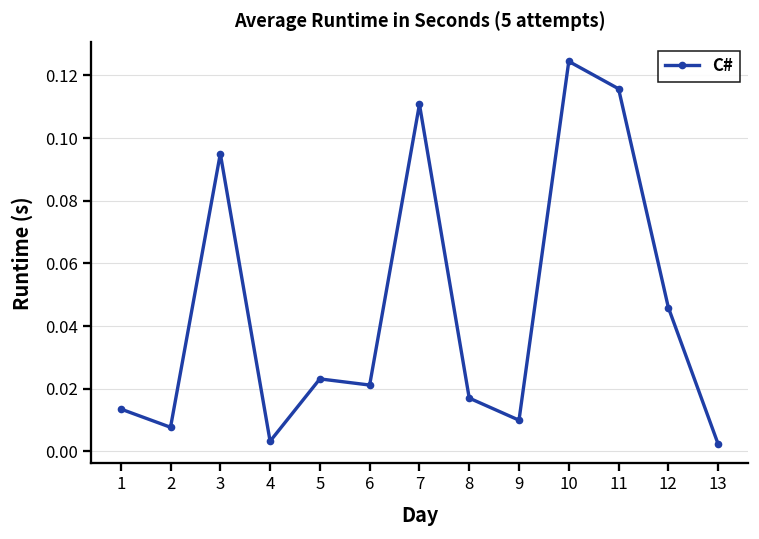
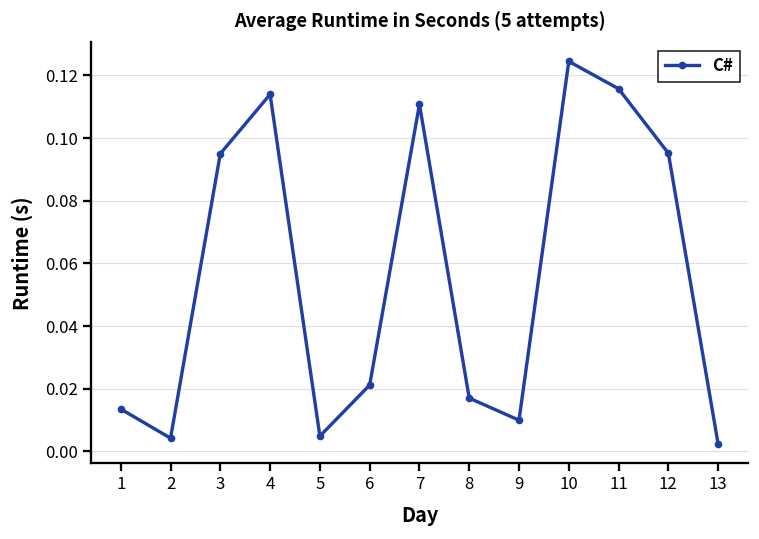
  {
    "1": 0.014,
-   "2": 0.008,
+   "2": 0.004,
    "3": 0.095,
-   "4": 0.003,
-   "5": 0.023,
+   "4": 0.114,
+   "5": 0.005,
    "6": 0.021,
    "7": 0.111,
    "8": 0.017,
    "9": 0.010,
    "10": 0.124,
    "11": 0.116,
-   "12": 0.046,
+   "12": 0.095,
    "13": 0.002
  }
